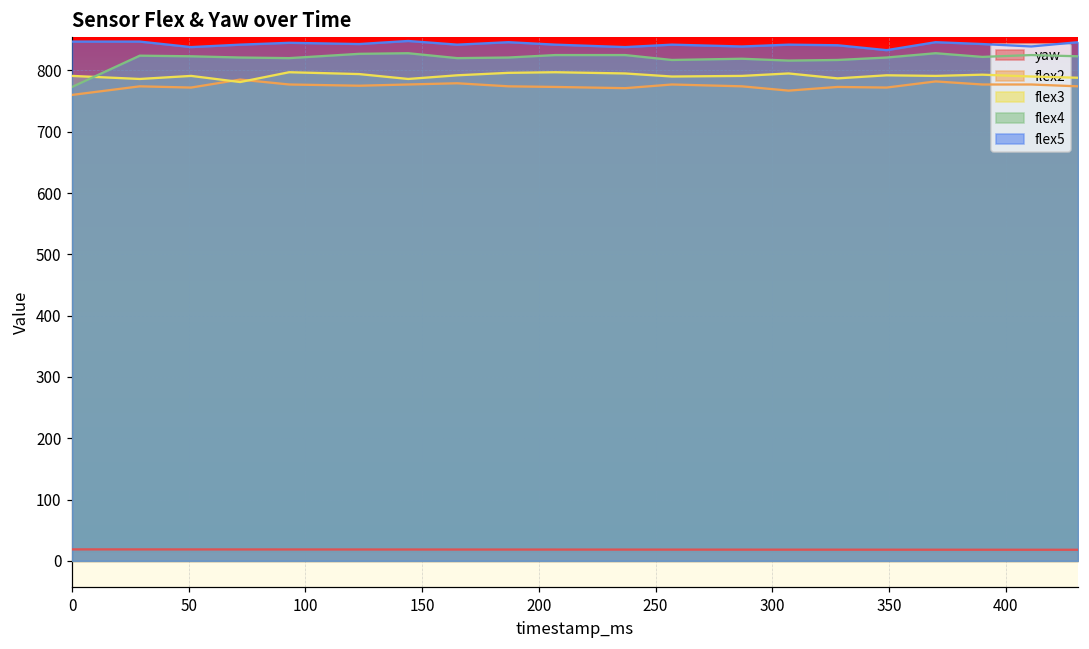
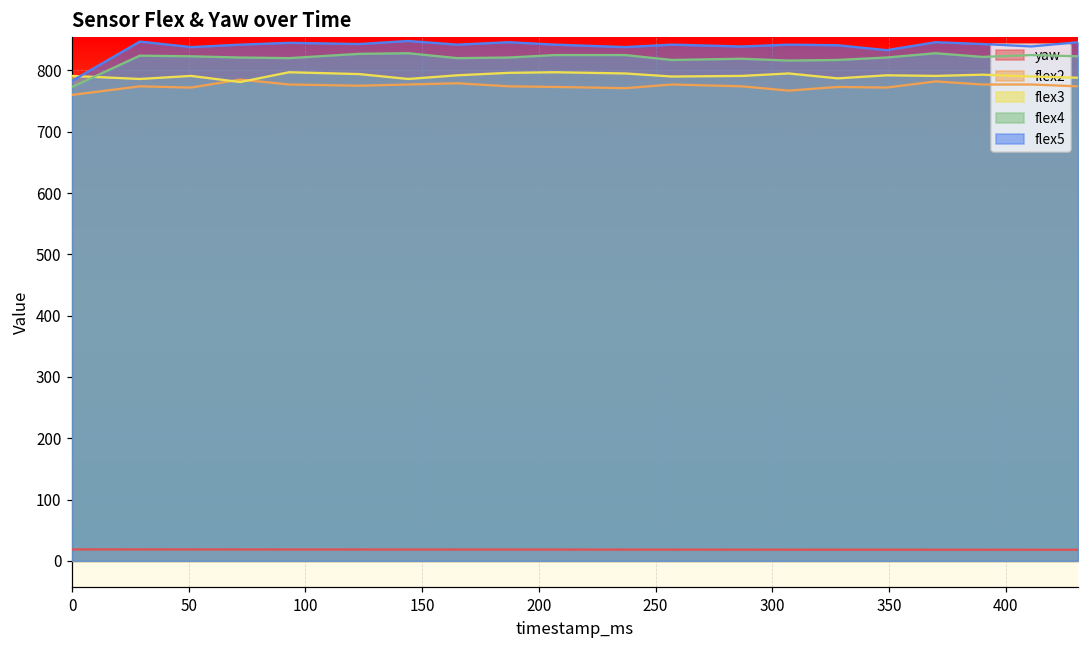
  {
    "yaw": {
      "0": 20
    },
    "flex4": {
      "0": 770
    },
    "flex5": {
-     "0": 850
+     "0": 780
    }
  }
